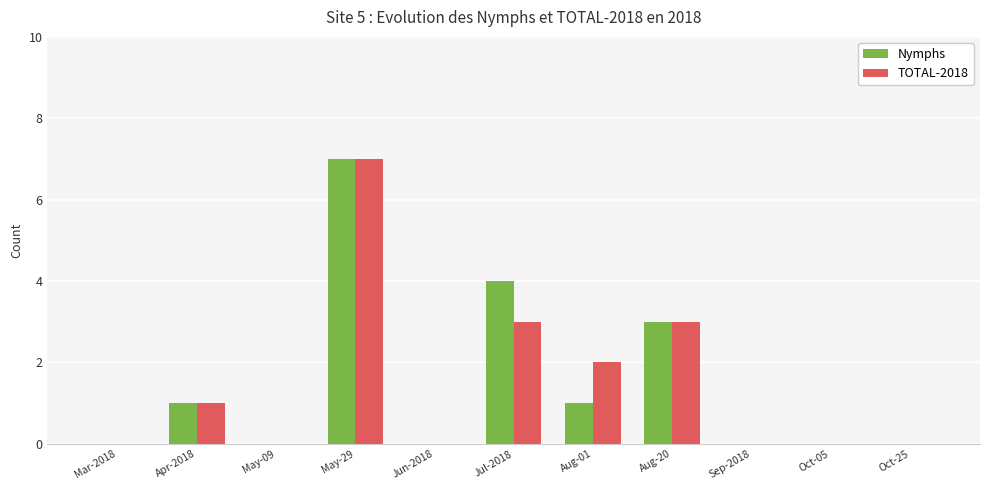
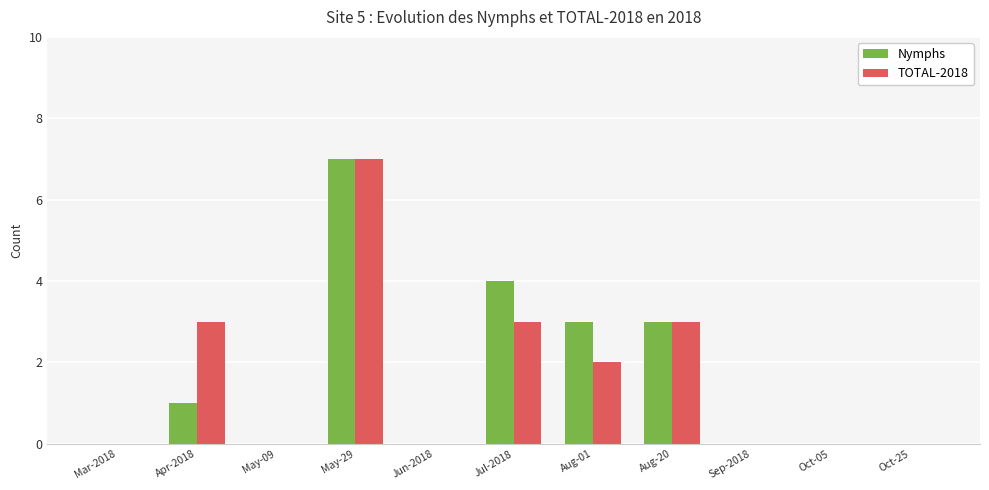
  {
    "Nymphs": {
      "Mar-2018": 0,
      "Apr-2018": 1,
      "May-09": 0,
      "May-29": 7,
      "Jun-2018": 0,
      "Jul-2018": 4,
-     "Aug-01": 1,
+     "Aug-01": 3,
      "Aug-20": 3,
      "Sep-2018": 0,
      "Oct-05": 0,
      "Oct-25": 0
    },
    "TOTAL-2018": {
      "Mar-2018": 0,
-     "Apr-2018": 1,
+     "Apr-2018": 3,
      "May-09": 0,
      "May-29": 7,
      "Jun-2018": 0,
      "Jul-2018": 3,
      "Aug-01": 2,
      "Aug-20": 3,
      "Sep-2018": 0,
      "Oct-05": 0,
      "Oct-25": 0
    }
  }
